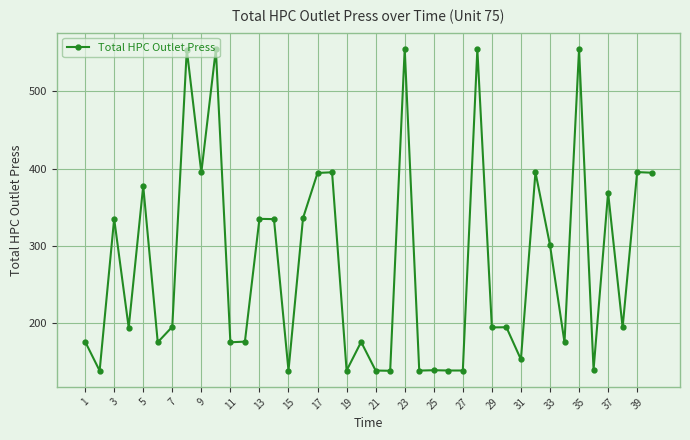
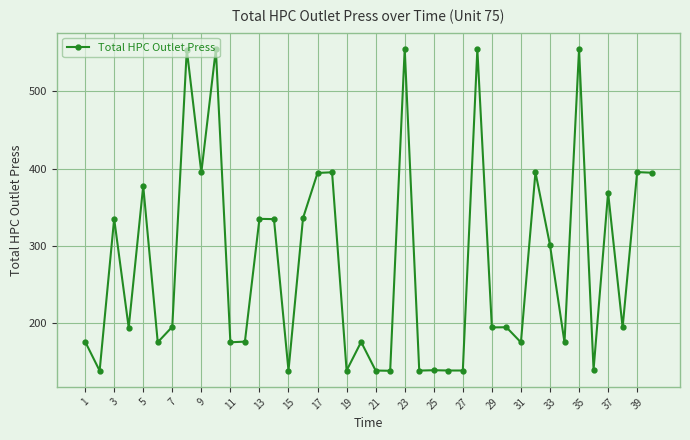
  {
    "1": 180,
    "3": 340,
    "5": 380,
    "7": 200,
    "9": 400,
    "11": 180,
    "13": 340,
    "15": 140,
    "17": 390,
    "19": 140,
    "21": 140,
    "23": 560,
    "25": 140,
    "27": 140,
    "29": 190,
-   "31": 150,
+   "31": 180,
    "33": 300,
    "35": 550,
    "37": 370,
    "39": 400
  }
